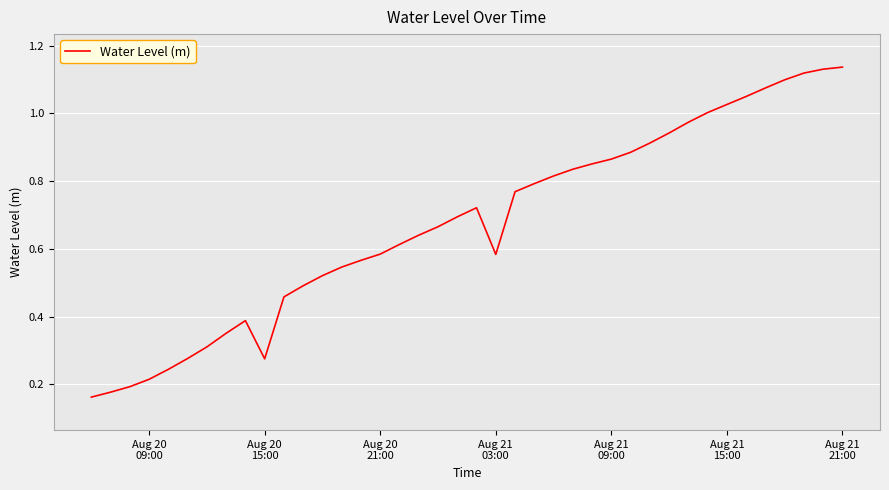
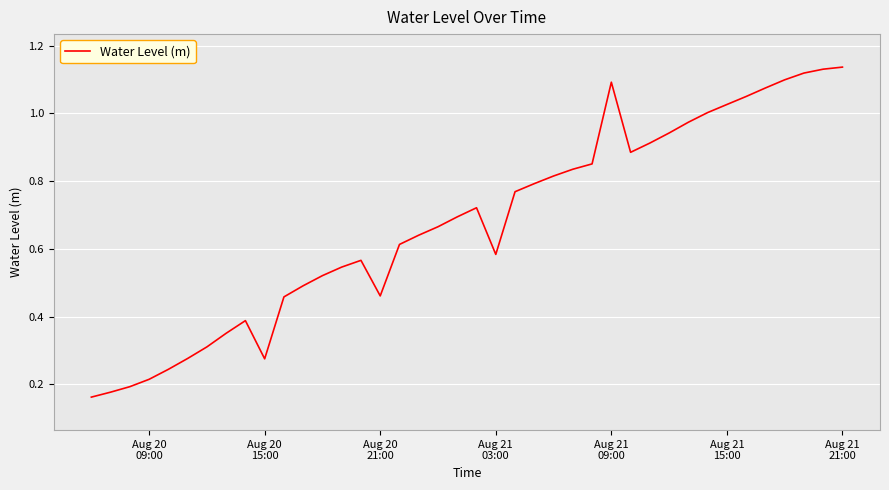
  {
    "Aug 20 09:00": 0.22,
    "Aug 20 15:00": 0.28,
-   "Aug 20 21:00": 0.58,
+   "Aug 20 21:00": 0.46,
    "Aug 21 03:00": 0.58,
-   "Aug 21 09:00": 0.86,
+   "Aug 21 09:00": 1.09,
    "Aug 21 15:00": 1.03,
    "Aug 21 21:00": 1.14
  }
